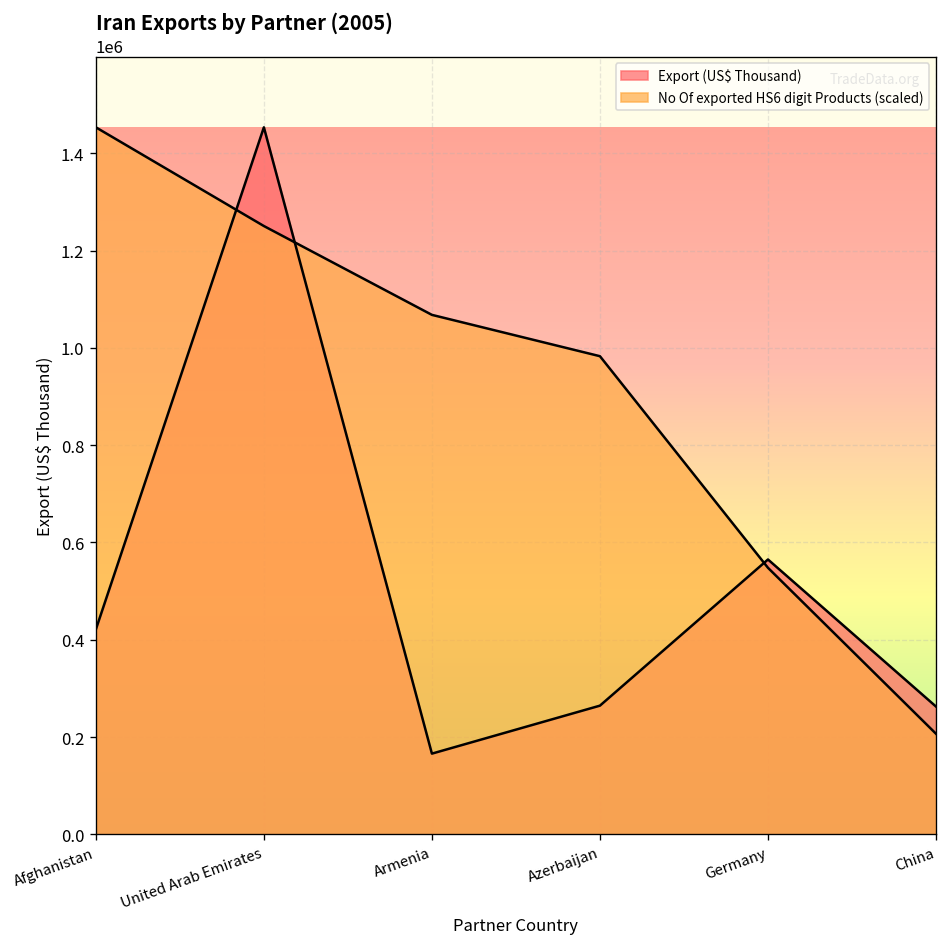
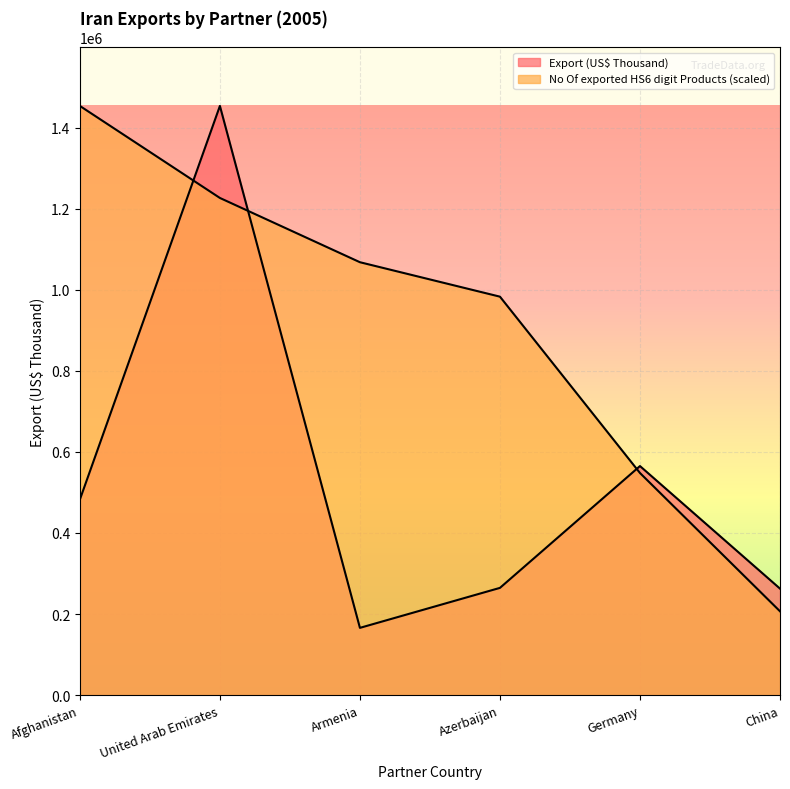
  {
    "Export (US$ Thousand)": {
-     "Afghanistan": 420000,
+     "Afghanistan": 480000,
      "United Arab Emirates": 1450000,
      "Armenia": 170000,
      "Azerbaijan": 260000,
      "Germany": 570000,
      "China": 260000
    },
    "No Of exported HS6 digit Products (scaled)": {
      "Afghanistan": 1450000,
-     "United Arab Emirates": 1250000,
+     "United Arab Emirates": 1230000,
      "Armenia": 1070000,
      "Azerbaijan": 980000,
      "Germany": 550000,
      "China": 210000
    }
  }
